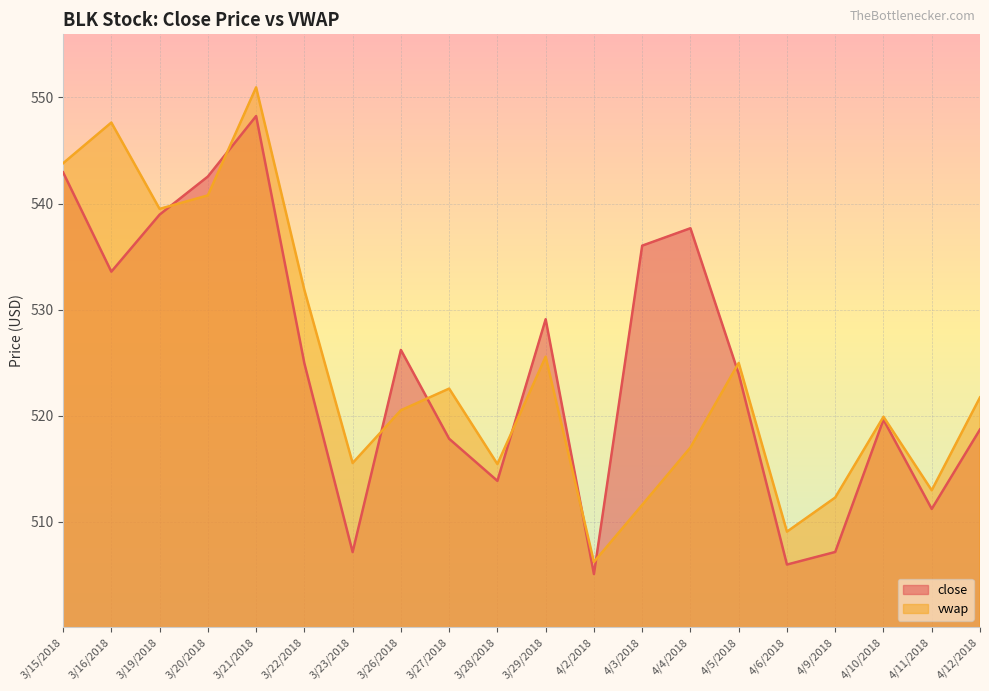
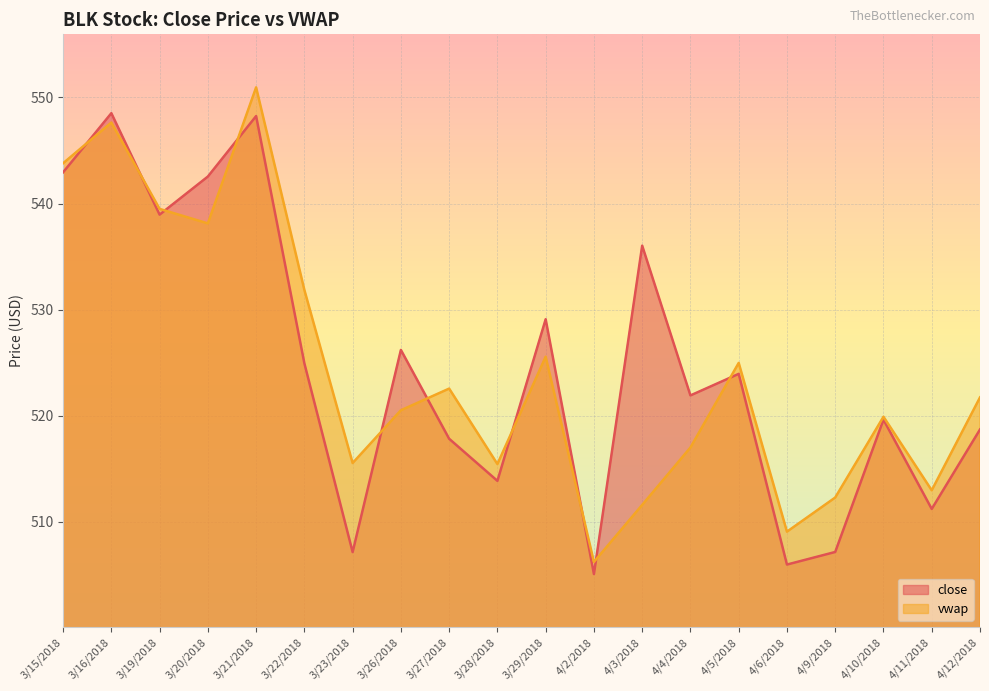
  {
    "close": {
      "3/15/2018": 542.9,
-     "3/16/2018": 533.6,
+     "3/16/2018": 548.5,
      "3/19/2018": 539.0,
      "3/20/2018": 542.5,
      "3/21/2018": 548.2,
      "3/22/2018": 524.9,
      "3/23/2018": 507.1,
      "3/26/2018": 526.2,
      "3/27/2018": 517.8,
      "3/28/2018": 513.8,
      "3/29/2018": 529.1,
      "4/2/2018": 505.1,
      "4/3/2018": 536.0,
-     "4/4/2018": 537.7,
+     "4/4/2018": 521.9,
      "4/5/2018": 523.9,
      "4/6/2018": 506.0,
      "4/9/2018": 507.1,
      "4/10/2018": 519.6,
      "4/11/2018": 511.2,
      "4/12/2018": 518.7
    },
    "vwap": {
      "3/15/2018": 543.8,
      "3/16/2018": 547.6,
      "3/19/2018": 539.5,
-     "3/20/2018": 540.8,
+     "3/20/2018": 538.1,
      "3/21/2018": 551.0,
      "3/22/2018": 531.9,
      "3/23/2018": 515.5,
      "3/26/2018": 520.5,
      "3/27/2018": 522.5,
      "3/28/2018": 515.4,
      "3/29/2018": 525.6,
      "4/2/2018": 506.2,
      "4/3/2018": 511.6,
      "4/4/2018": 517.0,
      "4/5/2018": 525.0,
      "4/6/2018": 509.1,
      "4/9/2018": 512.3,
      "4/10/2018": 519.9,
      "4/11/2018": 513.0,
      "4/12/2018": 521.7
    }
  }
